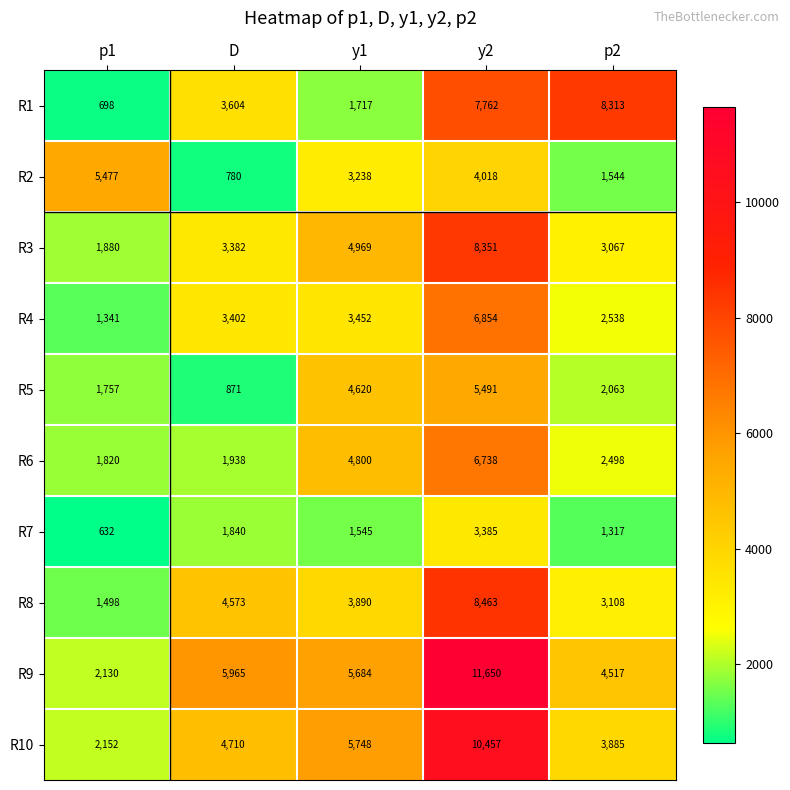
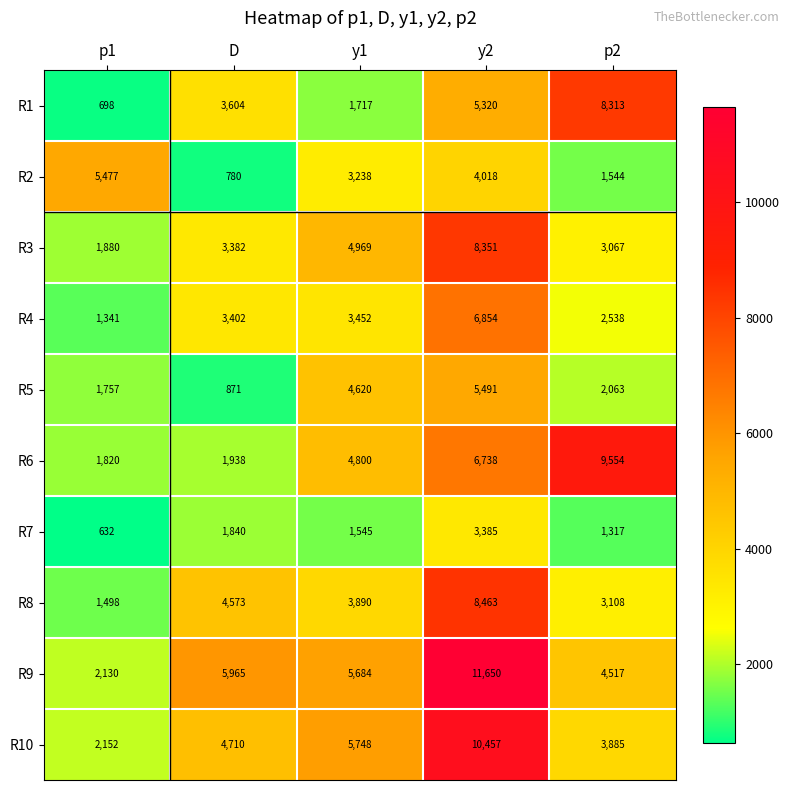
  {
    "R1": {
      "p1": "698",
      "D": "3,604",
      "y1": "1,717",
-     "y2": "7,762",
+     "y2": "5,320",
      "p2": "8,313"
    },
    "R2": {
      "p1": "5,477",
      "D": "780",
      "y1": "3,238",
      "y2": "4,018",
      "p2": "1,544"
    },
    "R3": {
      "p1": "1,880",
      "D": "3,382",
      "y1": "4,969",
      "y2": "8,351",
      "p2": "3,067"
    },
    "R4": {
      "p1": "1,341",
      "D": "3,402",
      "y1": "3,452",
      "y2": "6,854",
      "p2": "2,538"
    },
    "R5": {
      "p1": "1,757",
      "D": "871",
      "y1": "4,620",
      "y2": "5,491",
      "p2": "2,063"
    },
    "R6": {
      "p1": "1,820",
      "D": "1,938",
      "y1": "4,800",
      "y2": "6,738",
-     "p2": "2,498"
+     "p2": "9,554"
    },
    "R7": {
      "p1": "632",
      "D": "1,840",
      "y1": "1,545",
      "y2": "3,385",
      "p2": "1,317"
    },
    "R8": {
      "p1": "1,498",
      "D": "4,573",
      "y1": "3,890",
      "y2": "8,463",
      "p2": "3,108"
    },
    "R9": {
      "p1": "2,130",
      "D": "5,965",
      "y1": "5,684",
      "y2": "11,650",
      "p2": "4,517"
    },
    "R10": {
      "p1": "2,152",
      "D": "4,710",
      "y1": "5,748",
      "y2": "10,457",
      "p2": "3,885"
    }
  }
